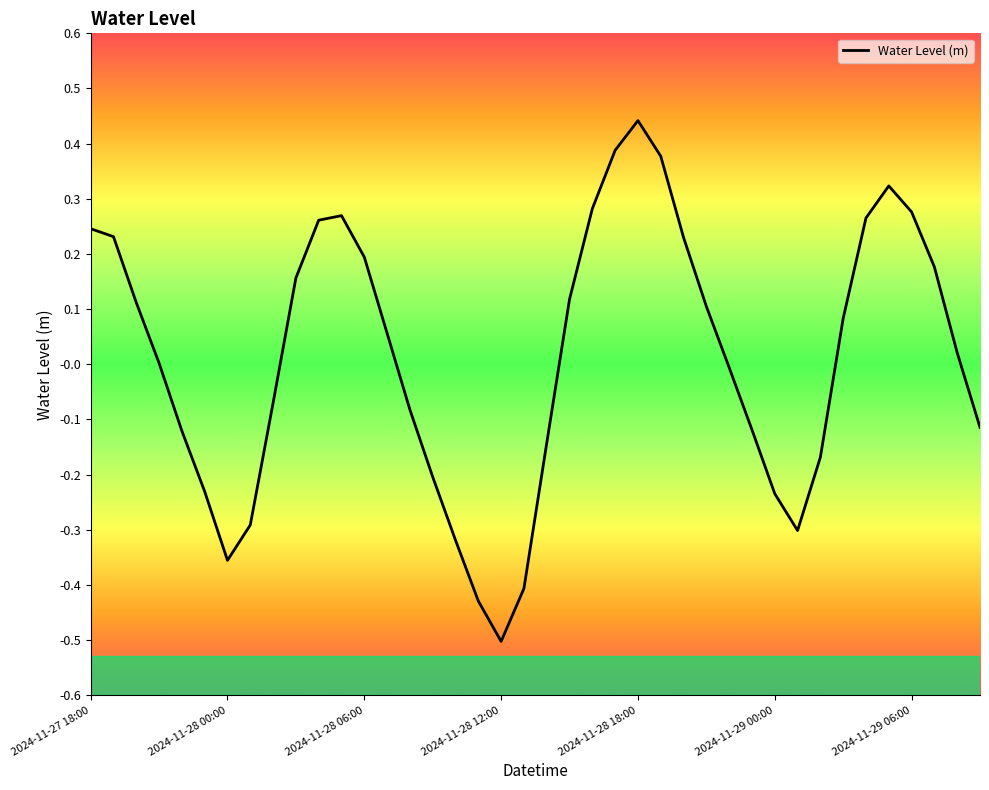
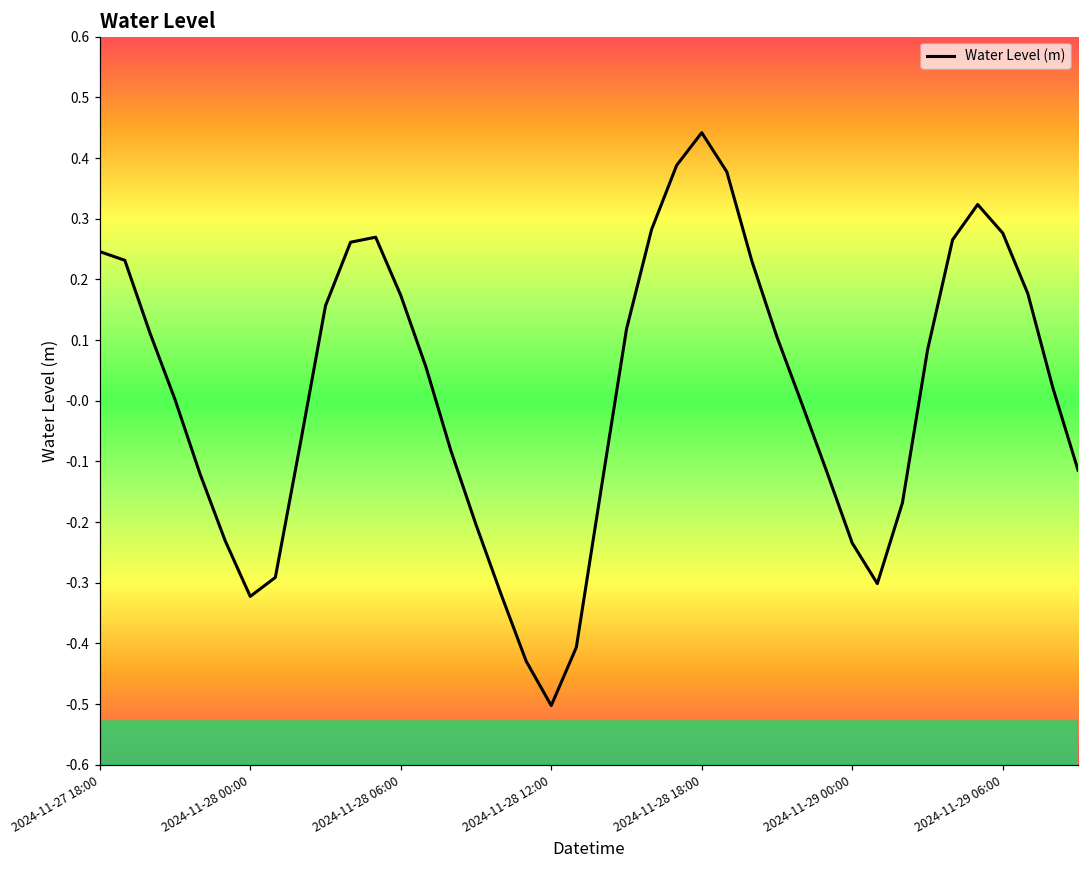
  {
    "2024-11-27 18:00": 0.25,
-   "2024-11-28 00:00": -0.36,
-   "2024-11-28 06:00": 0.19,
+   "2024-11-28 00:00": -0.32,
+   "2024-11-28 06:00": 0.17,
    "2024-11-28 12:00": -0.50,
    "2024-11-28 18:00": 0.44,
    "2024-11-29 00:00": -0.23,
    "2024-11-29 06:00": 0.28
  }
